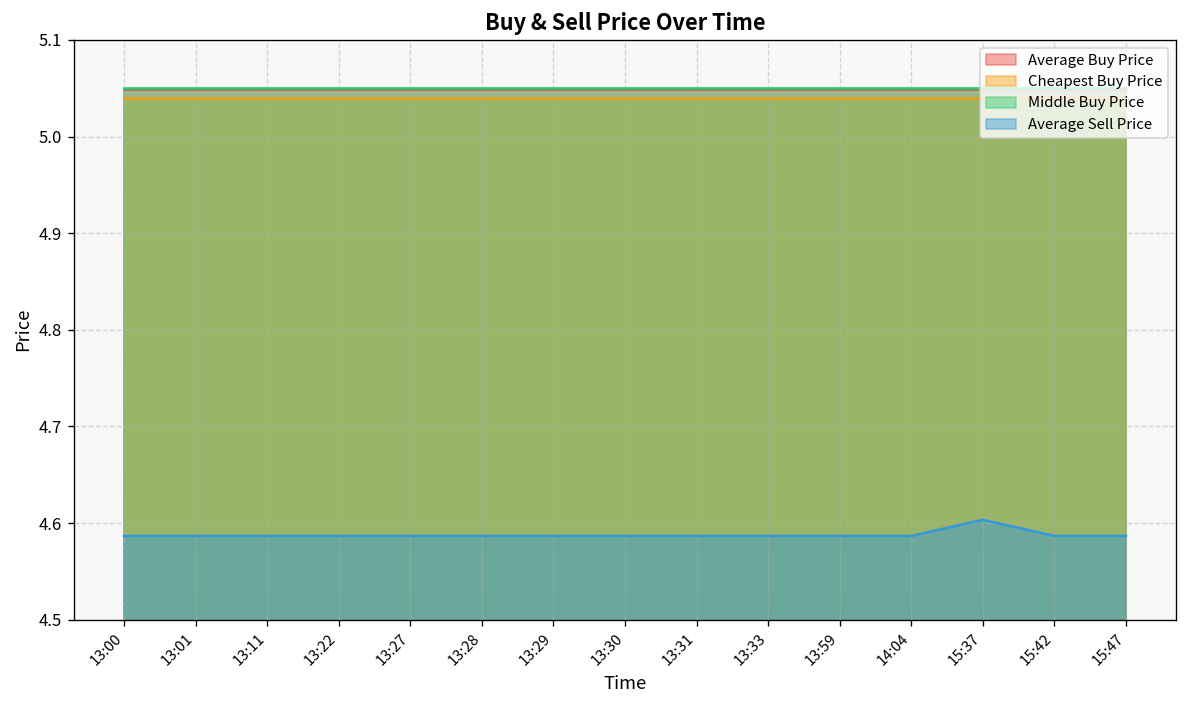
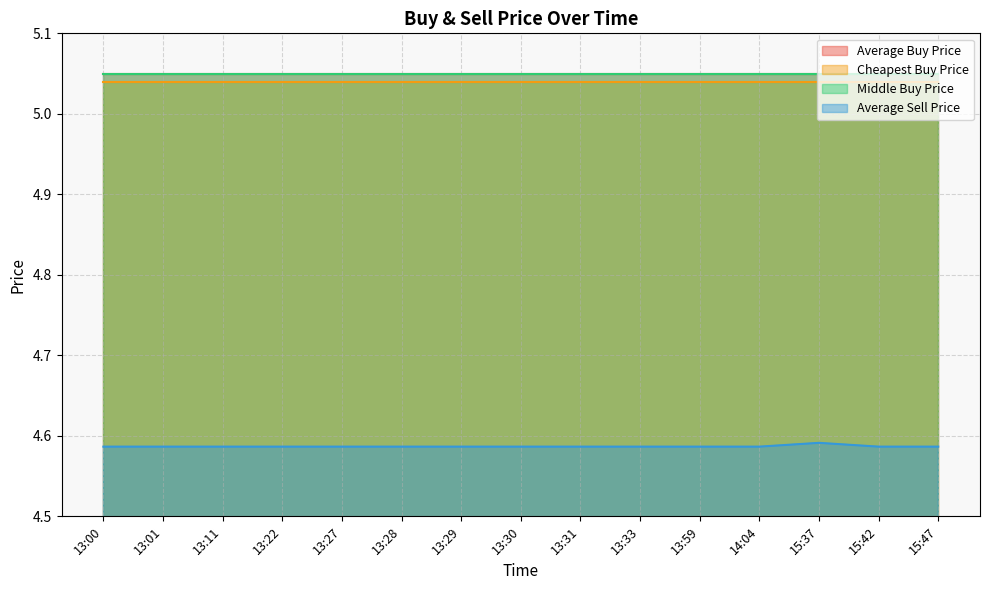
  {
    "Middle Buy Price": {
      "13:00": 5.05,
      "13:01": 5.05,
      "13:11": 5.05,
      "13:22": 5.05,
      "13:27": 5.05,
      "13:28": 5.05,
      "13:29": 5.05,
      "13:30": 5.05,
      "13:31": 5.05,
      "13:33": 5.05,
      "13:59": 5.05,
      "14:04": 5.05
    },
    "Cheapest Buy Price": {
      "13:00": 5.04,
      "13:01": 5.04,
      "13:11": 5.04,
      "13:22": 5.04,
      "13:27": 5.04,
      "13:28": 5.04,
      "13:29": 5.04,
      "13:30": 5.04,
      "13:31": 5.04,
      "13:33": 5.04,
      "13:59": 5.04,
      "14:04": 5.04
    },
    "Average Sell Price": {
      "13:00": 4.59,
      "13:01": 4.59,
      "13:11": 4.59,
      "13:22": 4.59,
      "13:27": 4.59,
      "13:28": 4.59,
      "13:29": 4.59,
      "13:30": 4.59,
      "13:31": 4.59,
      "13:33": 4.59,
      "13:59": 4.59,
      "14:04": 4.59,
-     "15:37": 4.60,
+     "15:37": 4.59,
      "15:42": 4.59,
      "15:47": 4.59
    }
  }
